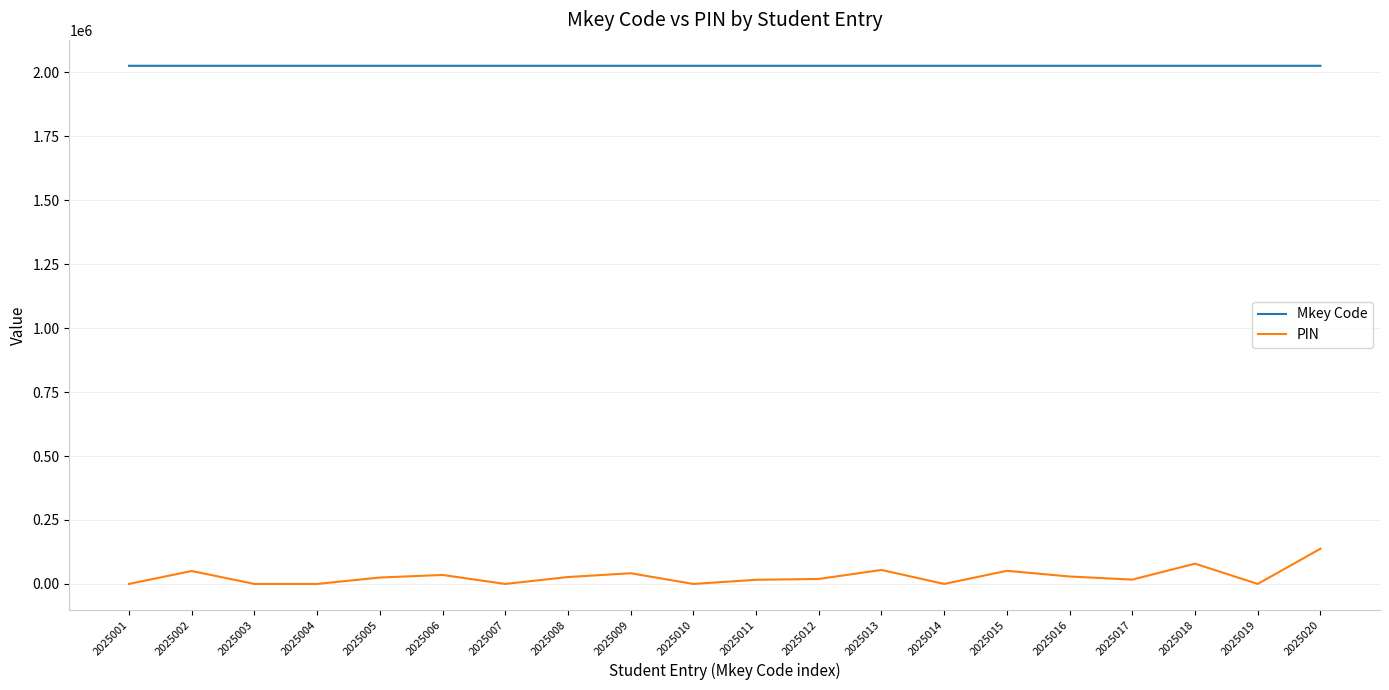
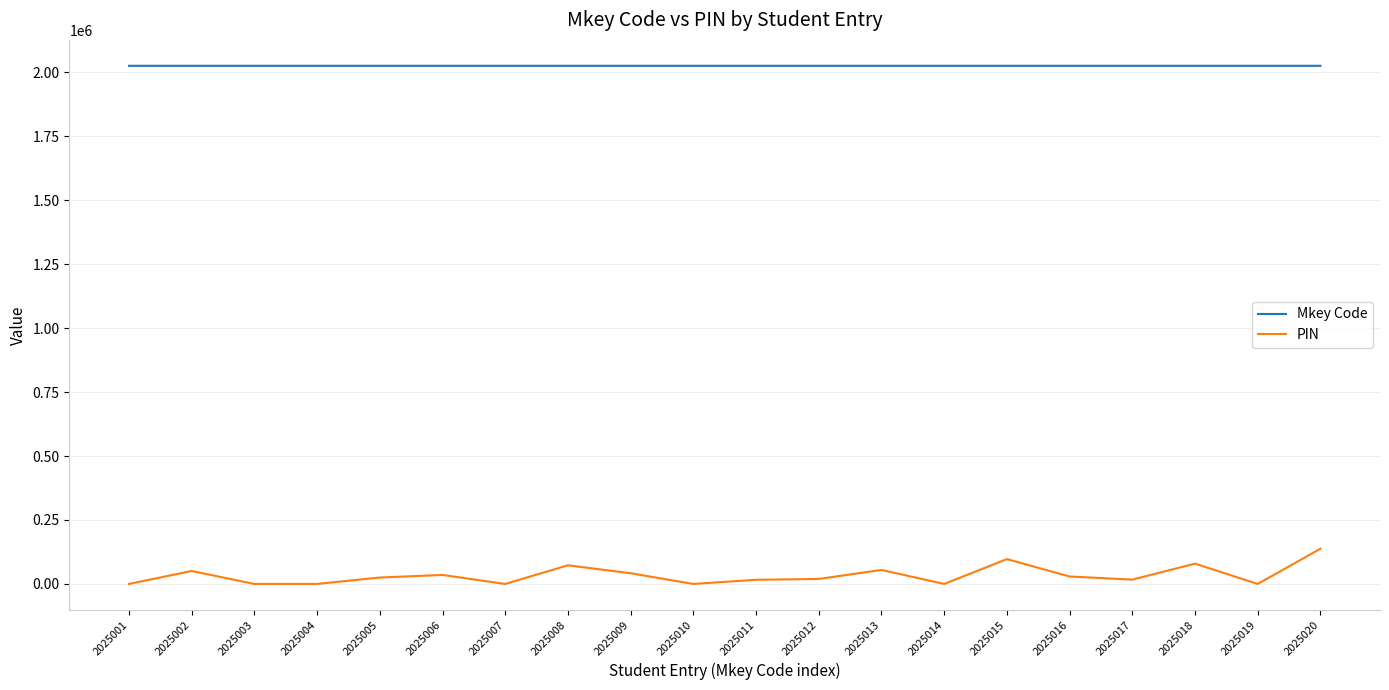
  {
    "Mkey Code": {
      "2025001": 2030000,
      "2025002": 2030000,
      "2025003": 2030000,
      "2025004": 2030000,
      "2025005": 2030000,
      "2025006": 2030000,
      "2025007": 2030000,
      "2025008": 2030000,
      "2025009": 2030000,
      "2025010": 2030000,
      "2025011": 2030000,
      "2025012": 2030000,
      "2025013": 2030000,
      "2025014": 2030000,
      "2025015": 2030000,
      "2025016": 2030000,
      "2025017": 2030000,
      "2025018": 2030000,
      "2025019": 2030000,
      "2025020": 2030000
    },
    "PIN": {
      "2025001": 0,
      "2025002": 50000,
      "2025003": 0,
      "2025004": 0,
      "2025005": 30000,
      "2025006": 40000,
      "2025007": 0,
-     "2025008": 30000,
+     "2025008": 70000,
      "2025009": 40000,
      "2025010": 0,
      "2025011": 20000,
      "2025012": 20000,
      "2025013": 50000,
      "2025014": 0,
-     "2025015": 50000,
+     "2025015": 100000,
      "2025016": 30000,
      "2025017": 20000,
      "2025018": 80000,
      "2025019": 0,
      "2025020": 140000
    }
  }
